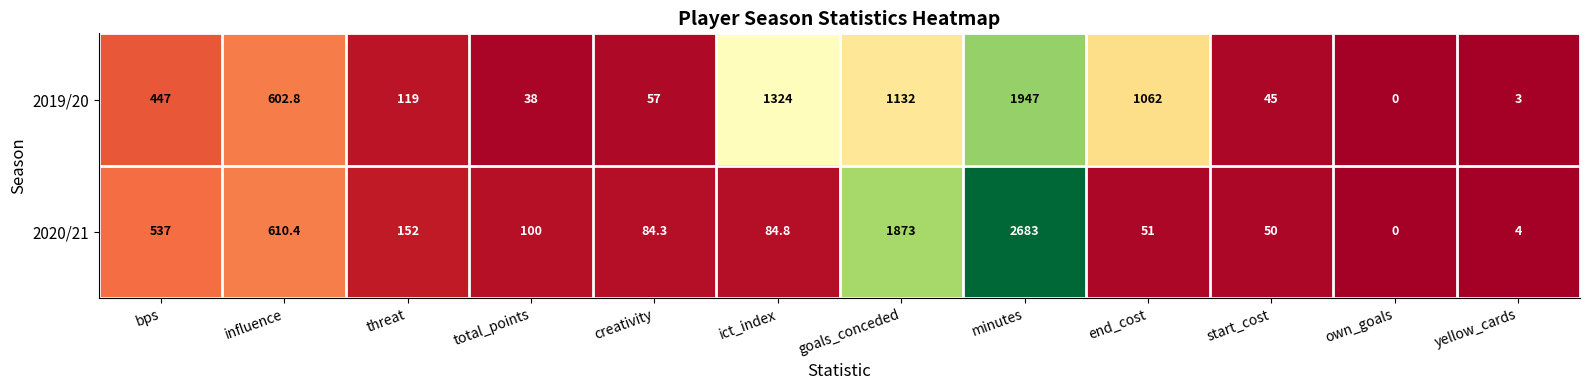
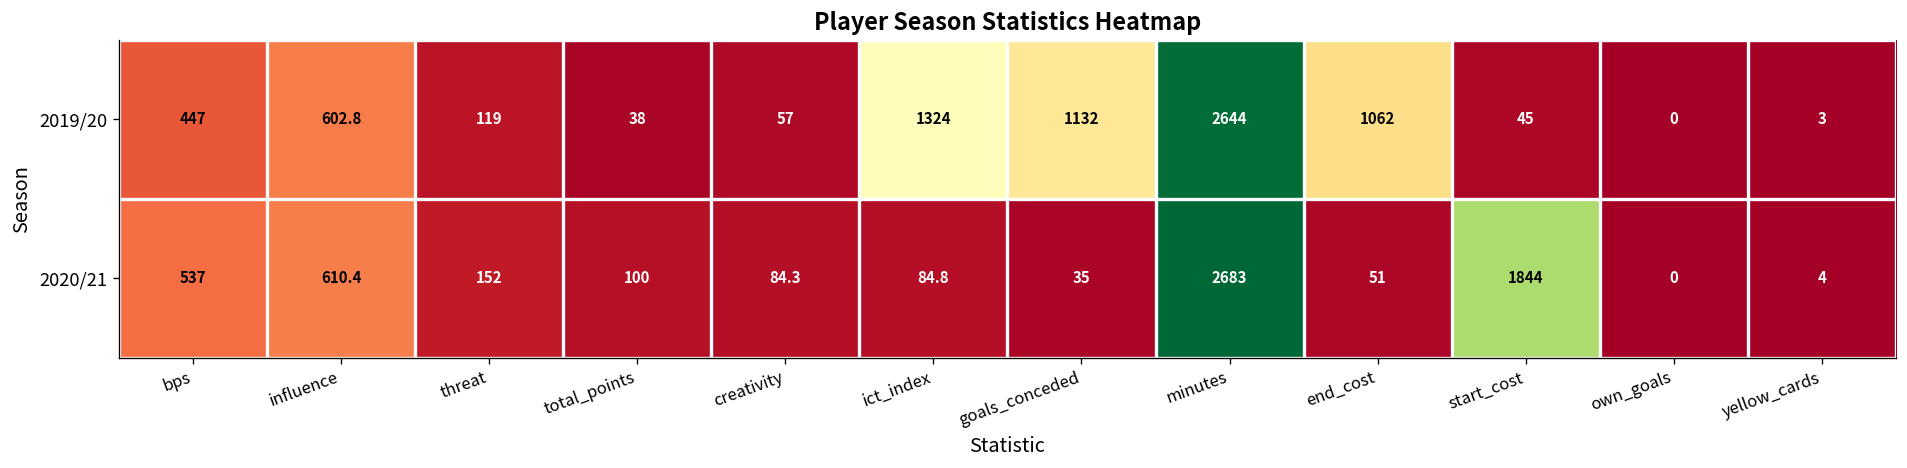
  {
    "2019/20": {
      "bps": 447,
      "influence": 602.8,
      "threat": 119,
      "total_points": 38,
      "creativity": 57,
      "ict_index": 1324,
      "goals_conceded": 1132,
-     "minutes": 1947,
+     "minutes": 2644,
      "end_cost": 1062,
      "start_cost": 45,
      "own_goals": 0,
      "yellow_cards": 3
    },
    "2020/21": {
      "bps": 537,
      "influence": 610.4,
      "threat": 152,
      "total_points": 100,
      "creativity": 84.3,
      "ict_index": 84.8,
-     "goals_conceded": 1873,
+     "goals_conceded": 35,
      "minutes": 2683,
      "end_cost": 51,
-     "start_cost": 50,
+     "start_cost": 1844,
      "own_goals": 0,
      "yellow_cards": 4
    }
  }
